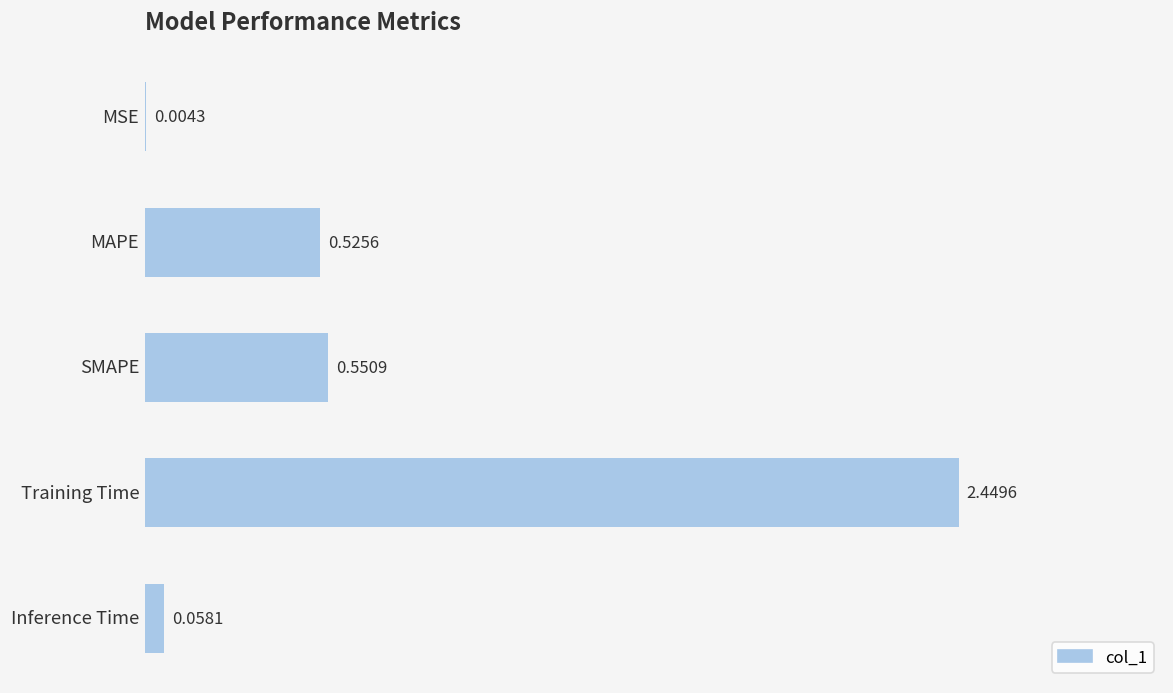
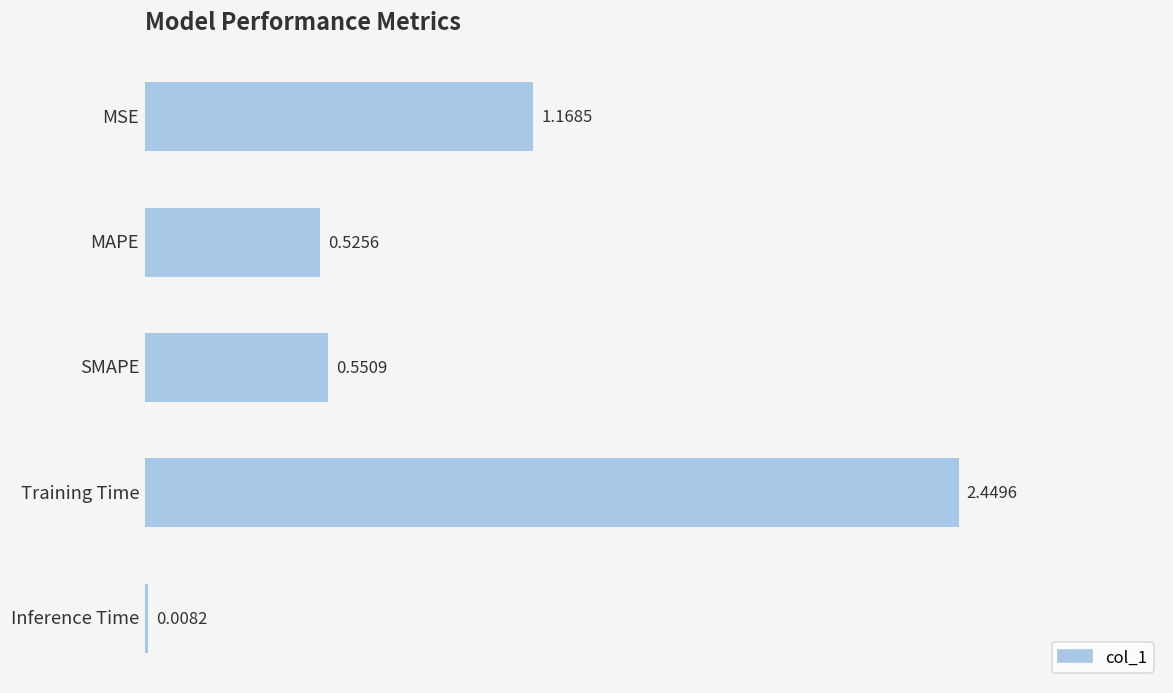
  {
-   "MSE": 0.0043,
+   "MSE": 1.1685,
    "MAPE": 0.5256,
    "SMAPE": 0.5509,
    "Training Time": 2.4496,
-   "Inference Time": 0.0581
+   "Inference Time": 0.0082
  }
